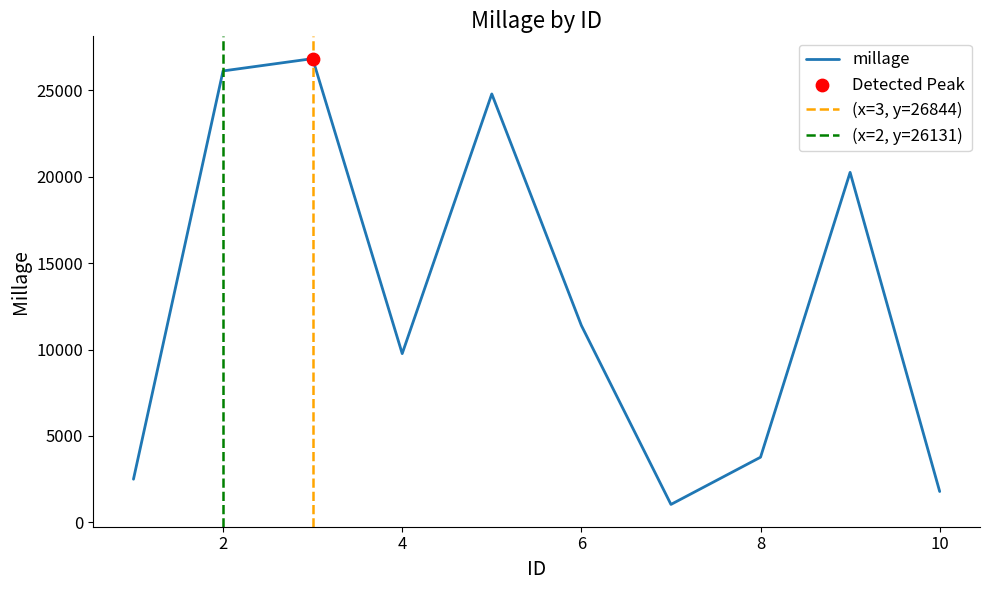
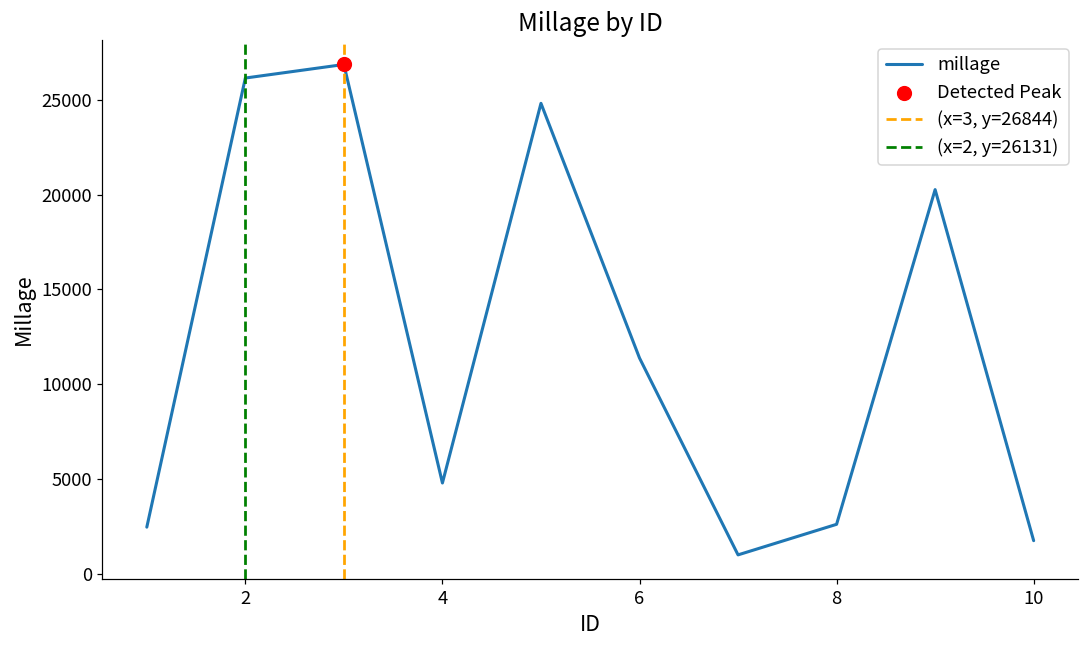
  {
    "millage": {
      "2": 26100,
-     "4": 9800,
+     "4": 4800,
      "6": 11400,
-     "8": 3800,
+     "8": 2600,
      "10": 1800
    }
  }
